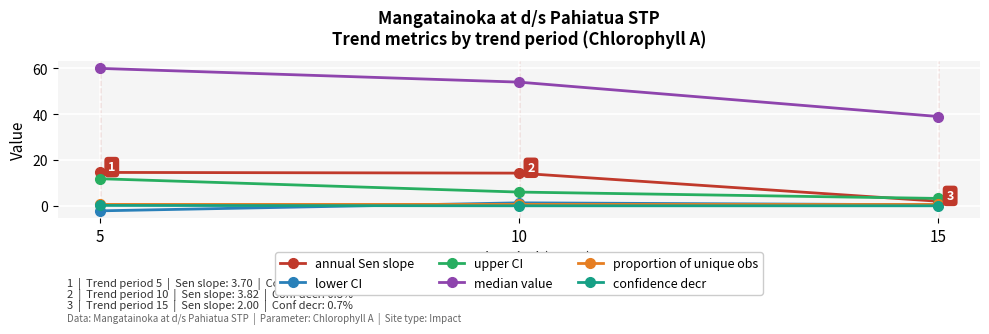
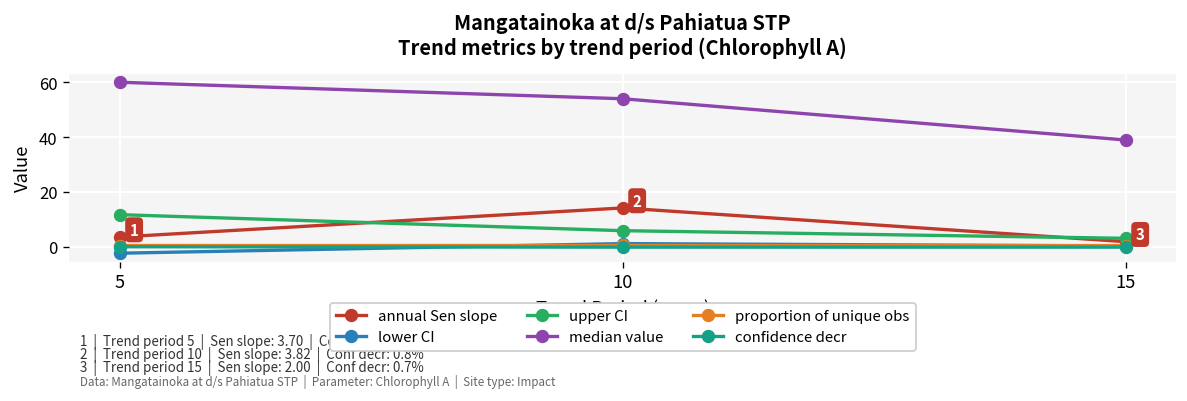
  {
    "annual Sen slope": {
-     "5": 15
+     "5": 4
    },
    "lower CI": {
      "5": -2
    },
    "median value": {
      "5": 60,
      "10": 54,
      "15": 39
    }
  }
